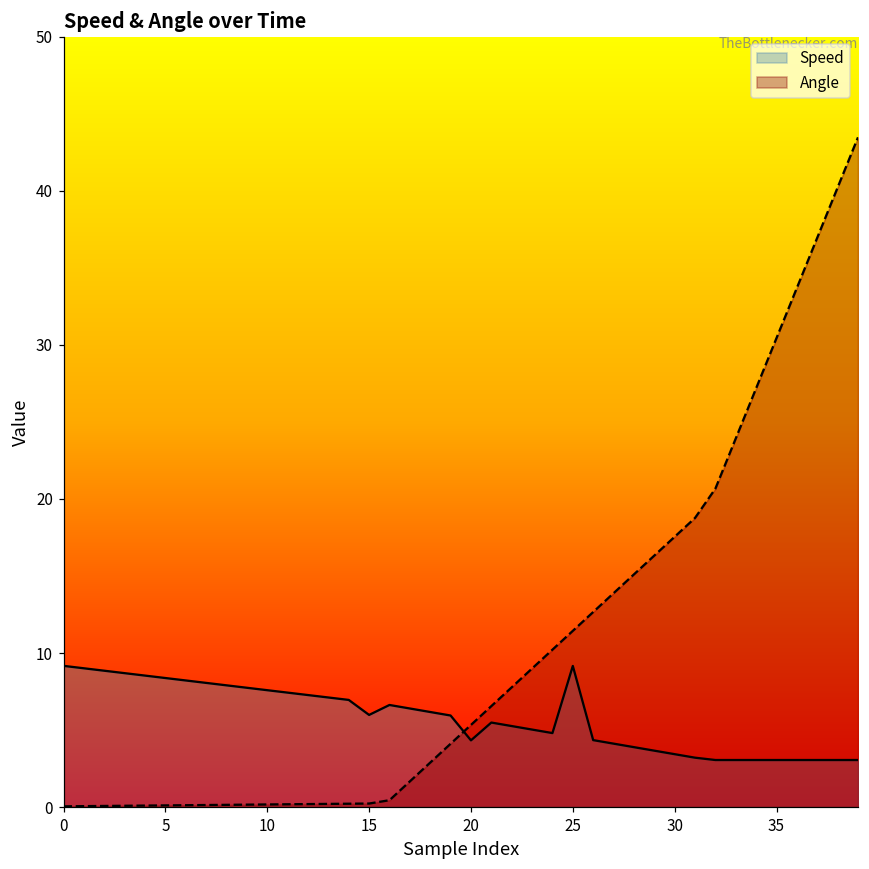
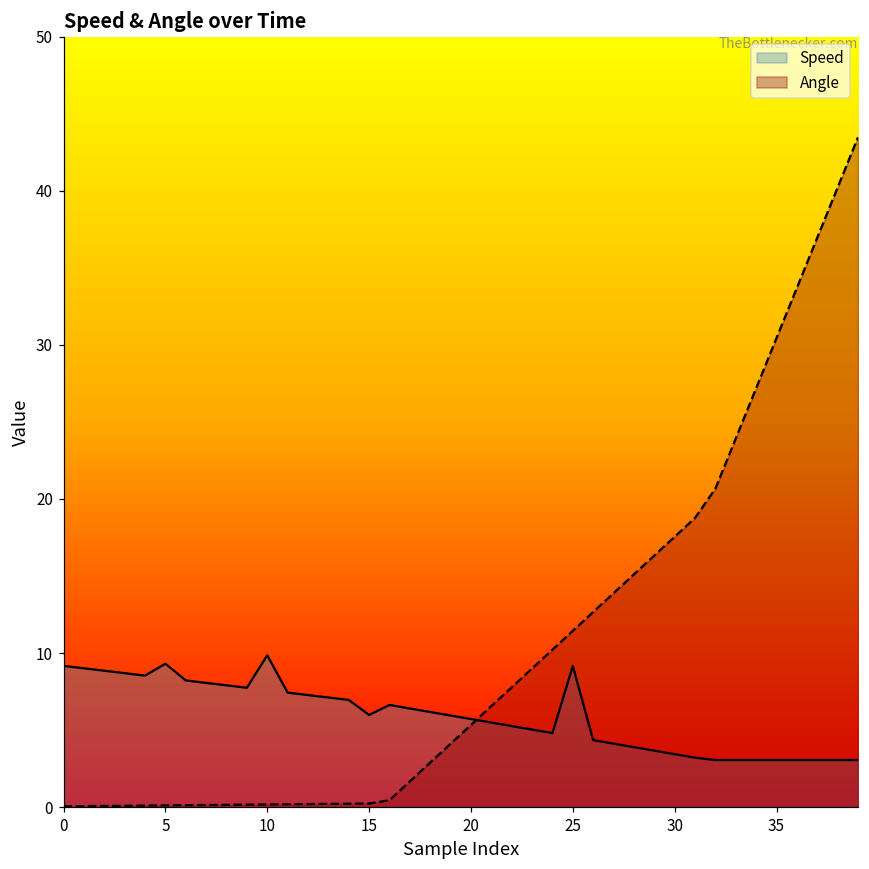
  {
    "Speed": {
      "0": 9.2,
-     "5": 8.4,
-     "10": 7.6,
+     "5": 9.3,
+     "10": 9.9,
      "15": 6.0,
-     "20": 4.3,
+     "20": 5.7,
      "25": 9.2,
      "30": 3.4,
      "35": 3.1
    },
    "Angle": {
      "0": 0.0,
      "5": 0.1,
      "10": 0.2,
      "15": 0.2,
      "20": 5.3,
      "25": 11.4,
      "30": 17.5,
      "35": 30.4
    }
  }
